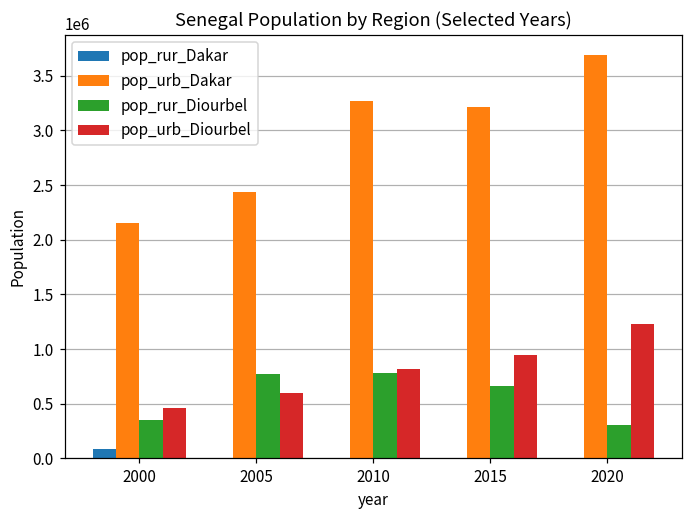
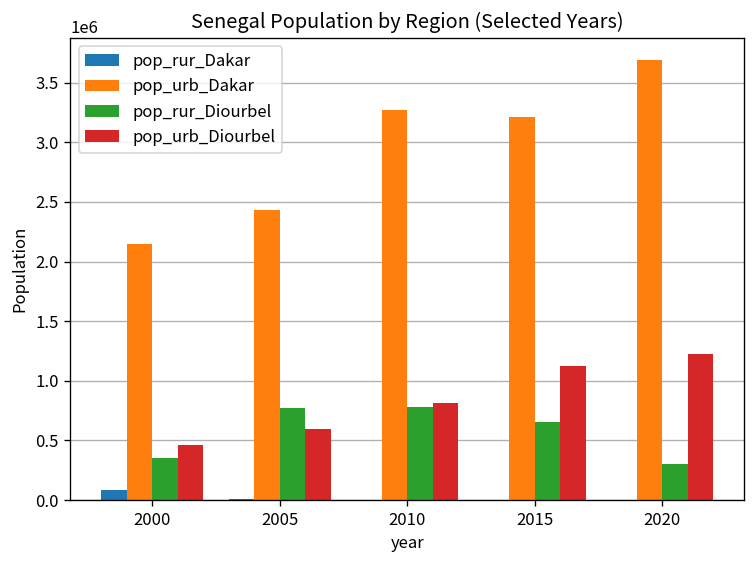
  {
    "pop_rur_Dakar": {
      "2000": 100000
    },
    "pop_urb_Dakar": {
      "2000": 2200000,
      "2005": 2400000,
      "2010": 3300000,
      "2015": 3200000,
      "2020": 3700000
    },
    "pop_rur_Diourbel": {
      "2000": 400000,
      "2005": 800000,
      "2010": 800000,
      "2015": 700000,
      "2020": 300000
    },
    "pop_urb_Diourbel": {
      "2000": 500000,
      "2005": 600000,
      "2010": 800000,
-     "2015": 900000,
+     "2015": 1100000,
      "2020": 1200000
    }
  }
